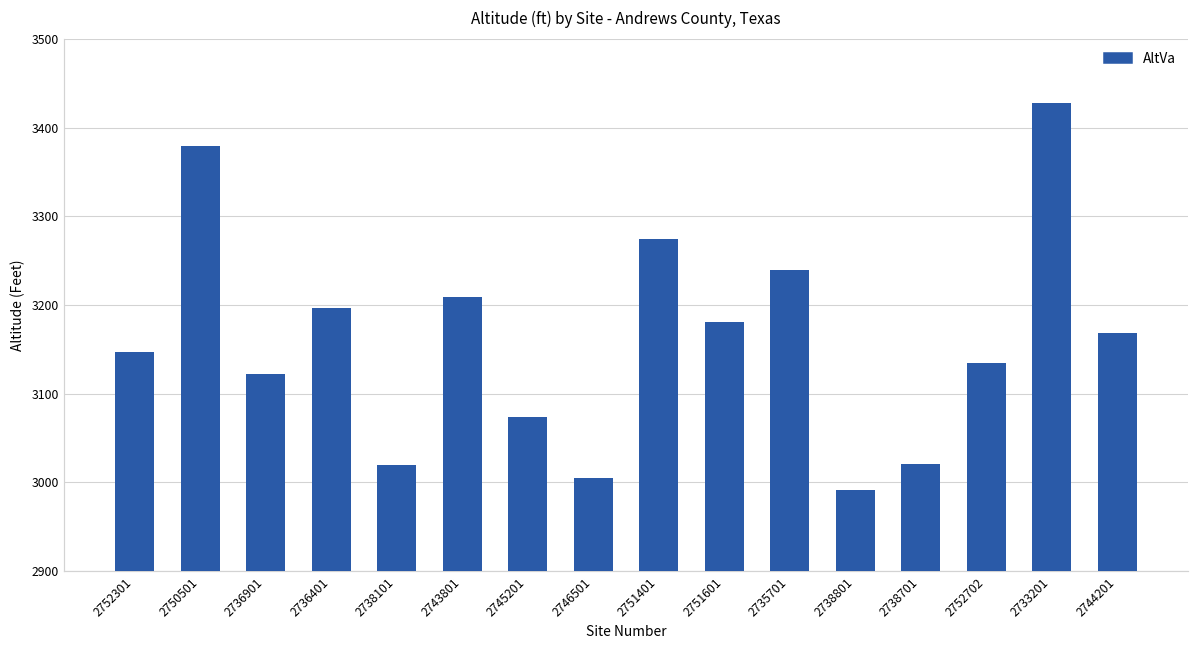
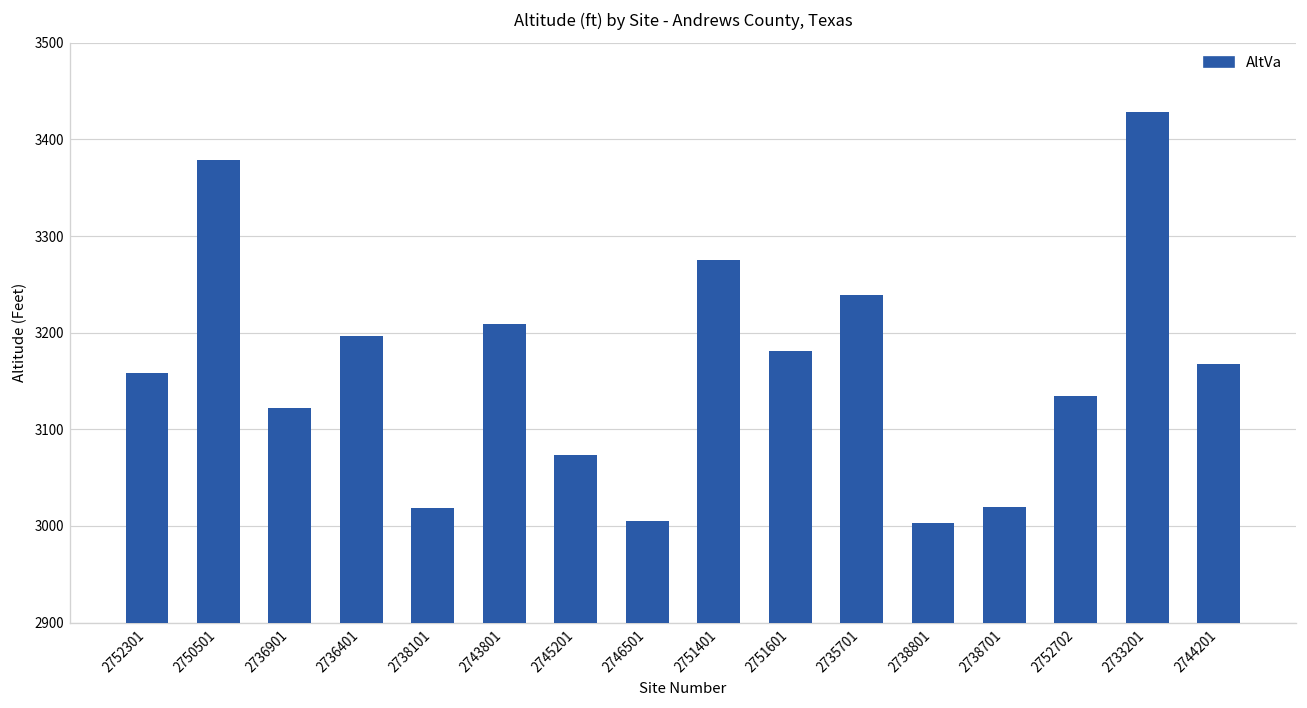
  {
-   "2752301": 3150,
+   "2752301": 3160,
    "2750501": 3380,
    "2736901": 3120,
    "2736401": 3200,
    "2738101": 3020,
    "2743801": 3210,
    "2745201": 3070,
    "2746501": 3010,
    "2751401": 3280,
    "2751601": 3180,
    "2735701": 3240,
-   "2738801": 2990,
+   "2738801": 3000,
    "2738701": 3020,
    "2752702": 3130,
    "2733201": 3430,
    "2744201": 3170
  }
